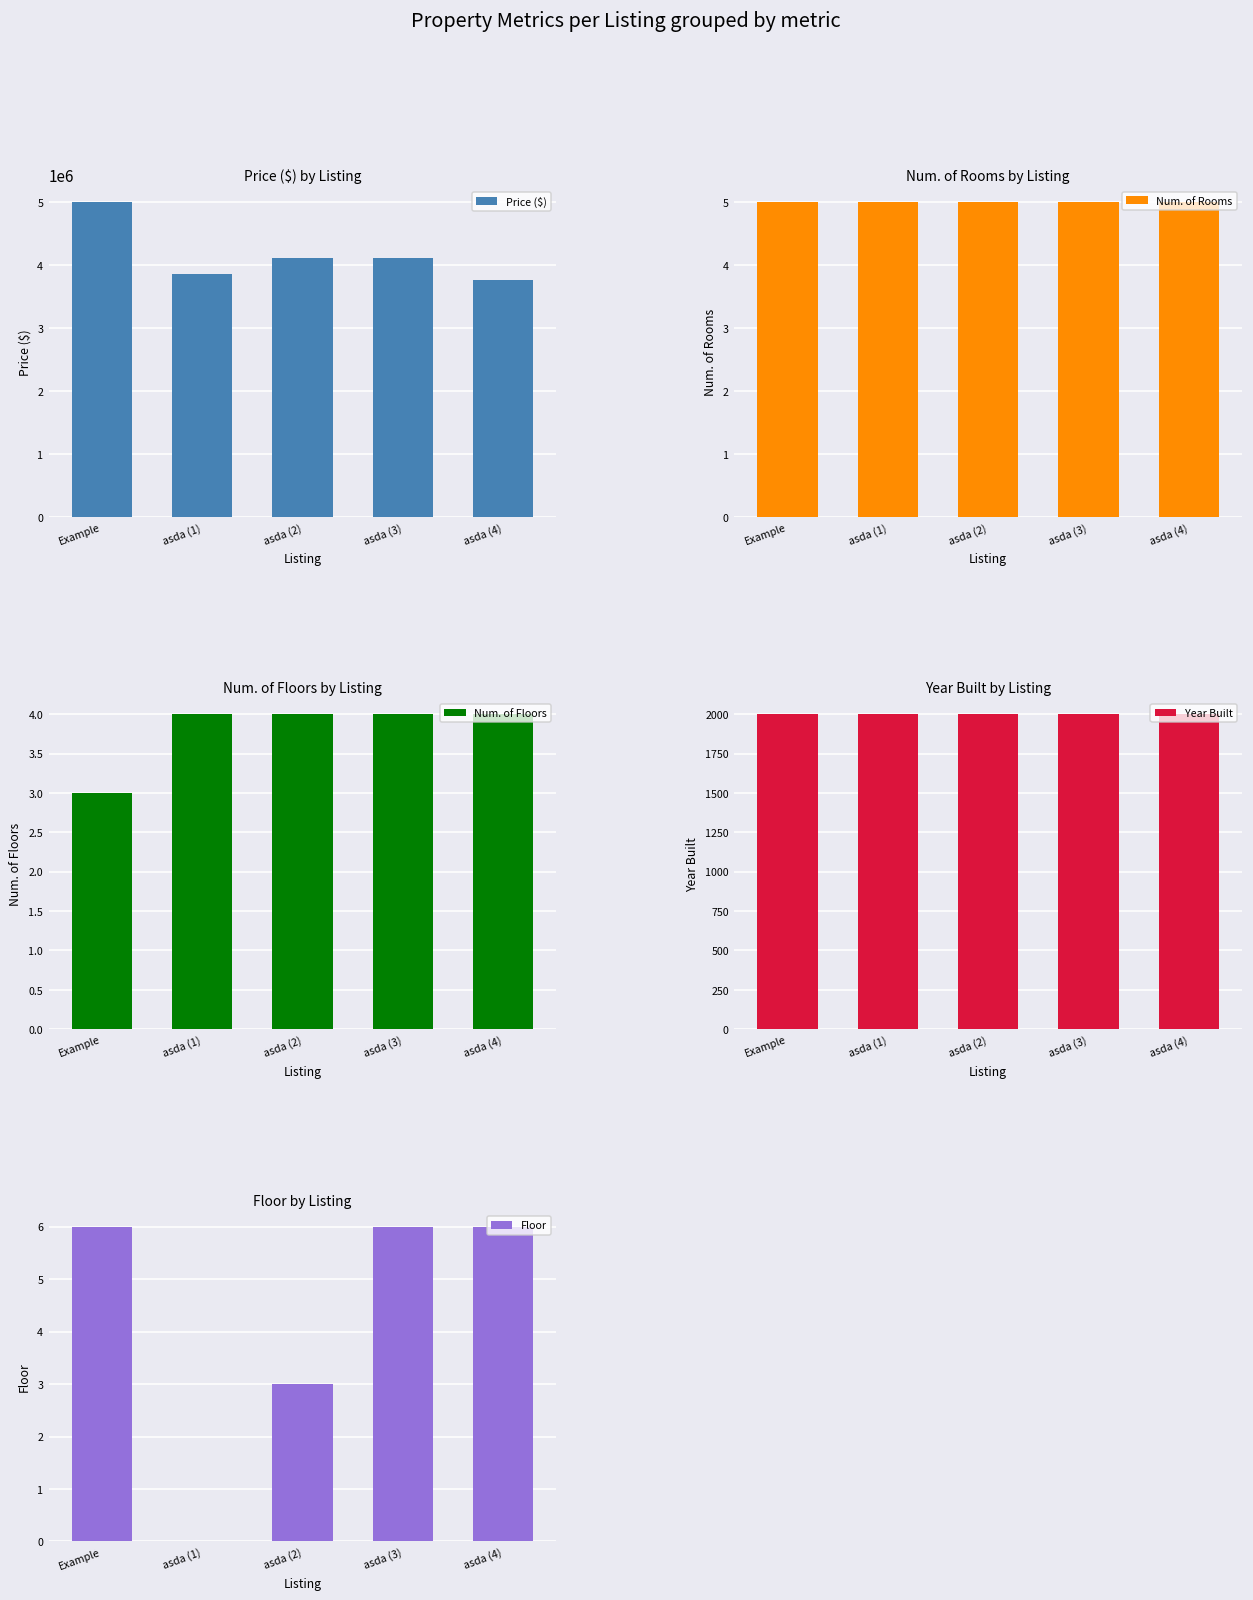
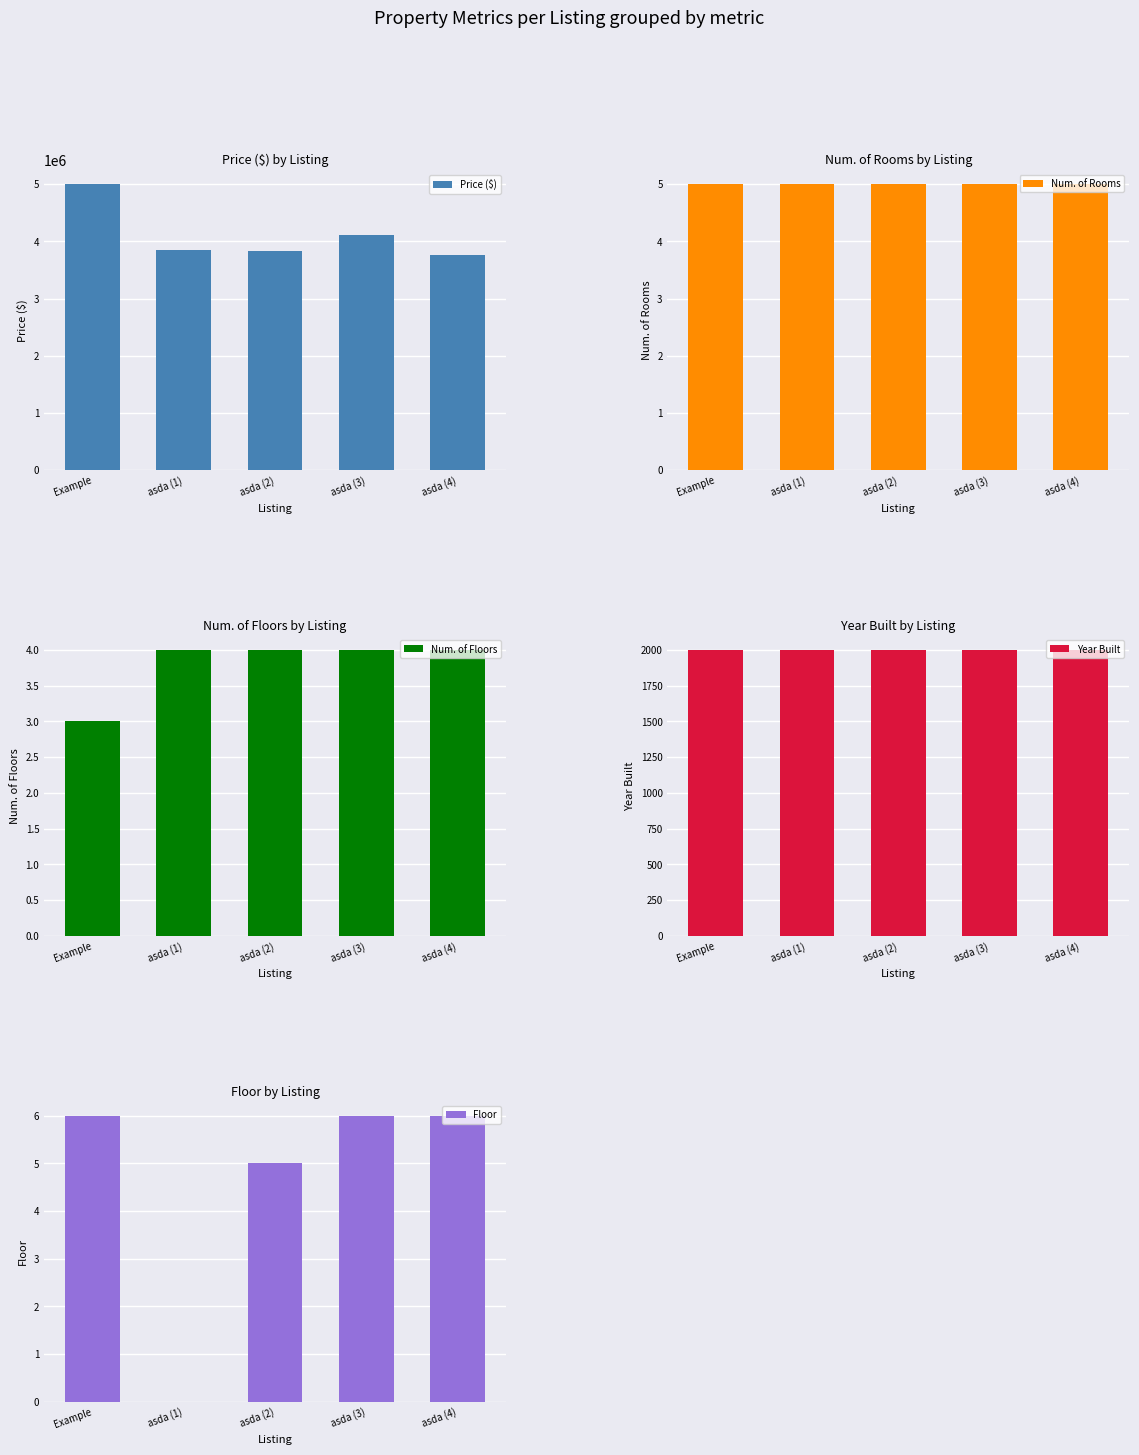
  {
    "Price ($) by Listing": {
      "Example": 5000000,
      "asda (1)": 3900000,
-     "asda (2)": 4100000,
+     "asda (2)": 3800000,
      "asda (3)": 4100000,
      "asda (4)": 3800000
    },
    "Num. of Rooms by Listing": {
      "Example": 5.0,
      "asda (1)": 5.0,
      "asda (2)": 5.0,
      "asda (3)": 5.0
    },
    "Num. of Floors by Listing": {
      "Example": 3.0,
      "asda (1)": 4.0,
      "asda (2)": 4.0,
      "asda (3)": 4.0
    },
    "Year Built by Listing": {
      "Example": 2000,
      "asda (1)": 2000,
      "asda (2)": 2000,
      "asda (3)": 2000
    },
    "Floor by Listing": {
      "Example": 6,
      "asda (1)": 0,
-     "asda (2)": 3,
+     "asda (2)": 5,
      "asda (3)": 6
    }
  }
